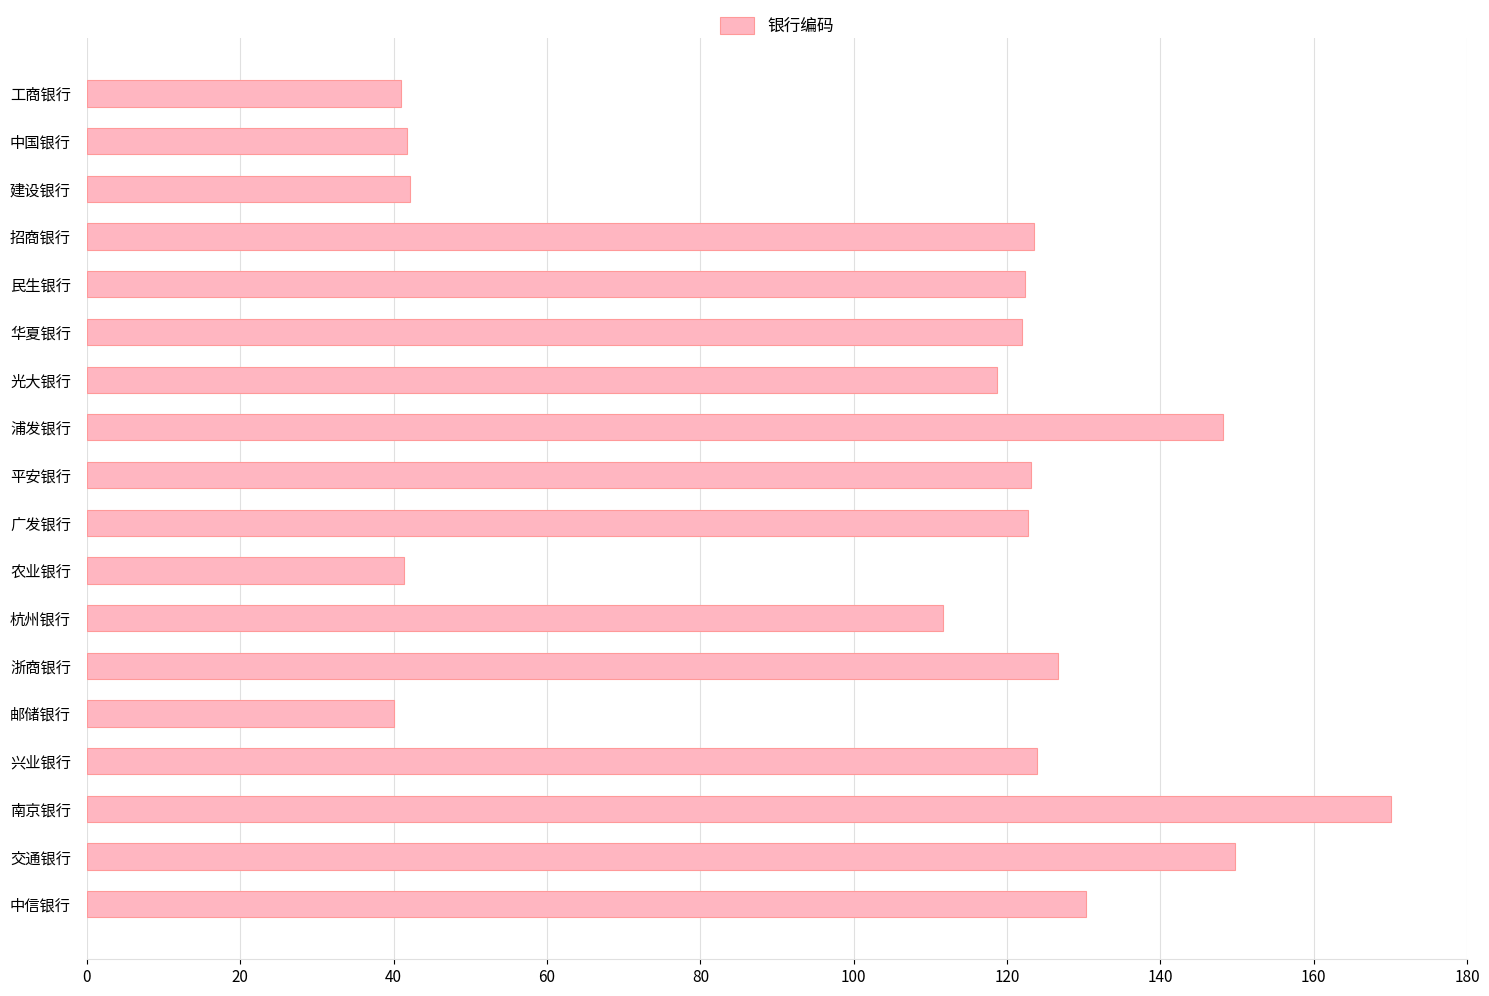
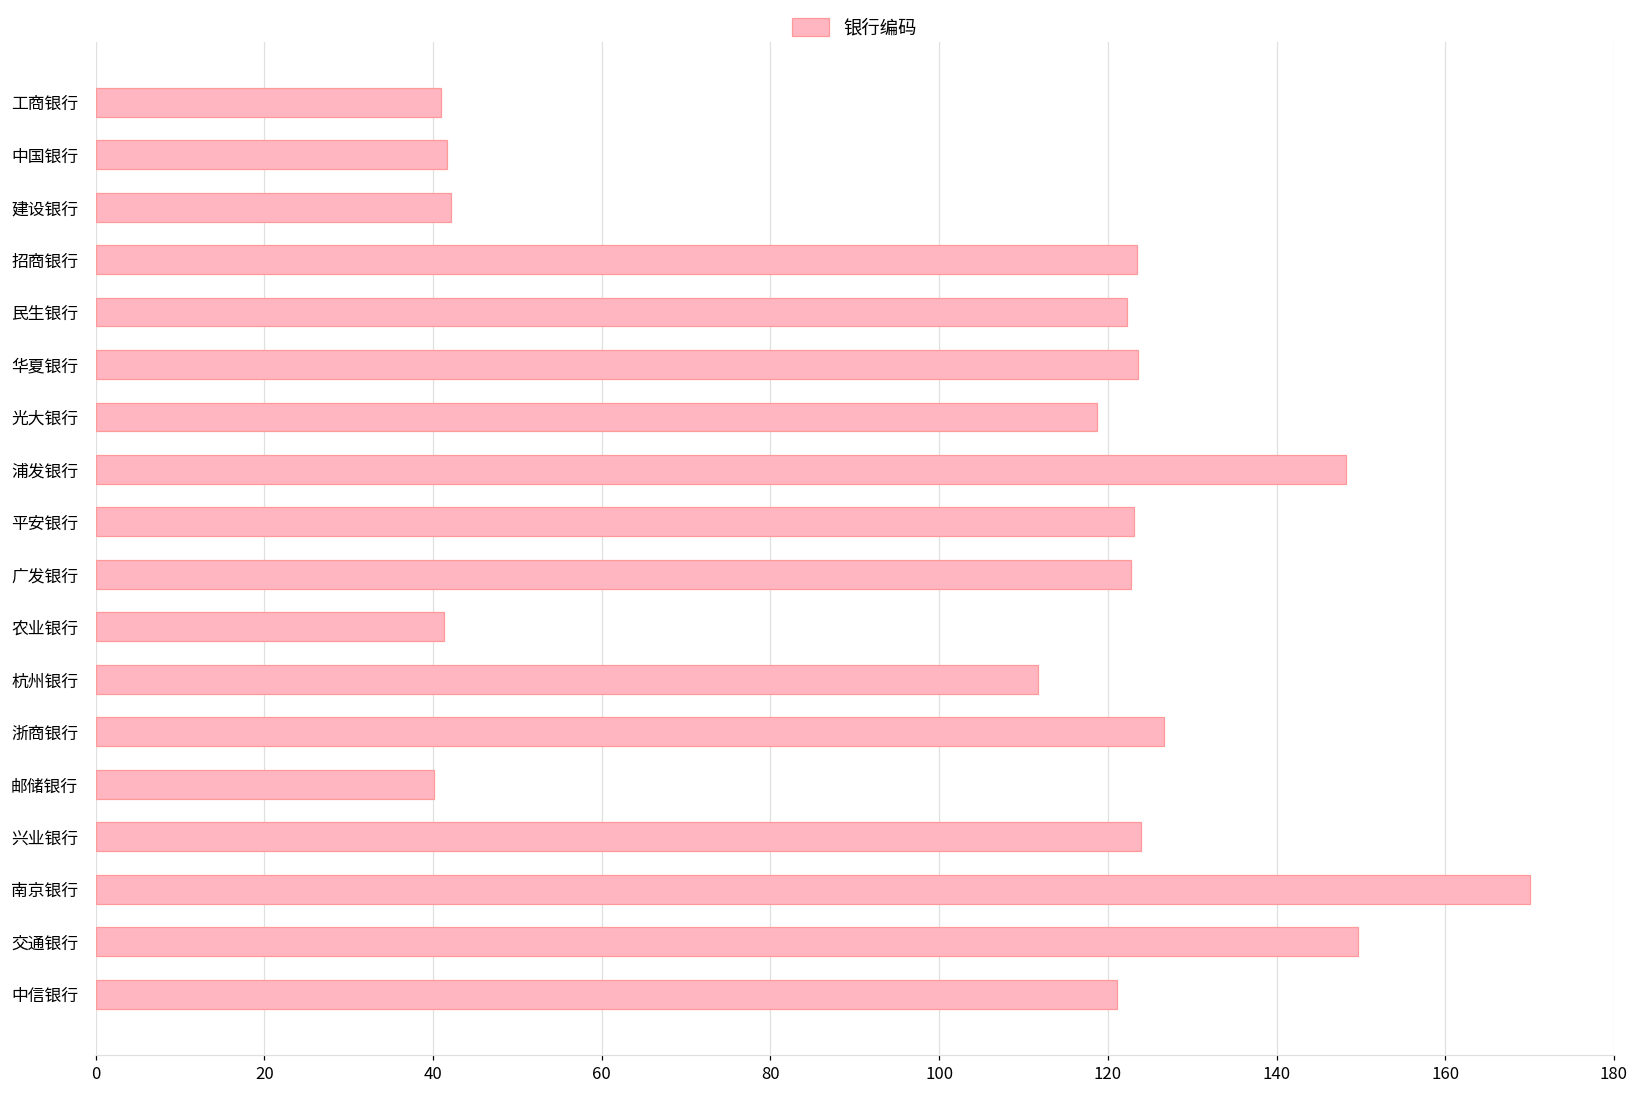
  {
    "工商银行": 41,
    "中国银行": 42,
    "建设银行": 42,
    "招商银行": 123,
    "民生银行": 122,
-   "华夏银行": 122,
+   "华夏银行": 124,
    "光大银行": 119,
    "浦发银行": 148,
    "平安银行": 123,
    "广发银行": 123,
    "农业银行": 41,
    "杭州银行": 112,
    "浙商银行": 127,
    "邮储银行": 40,
    "兴业银行": 124,
    "南京银行": 170,
    "交通银行": 150,
-   "中信银行": 130
+   "中信银行": 121
  }
